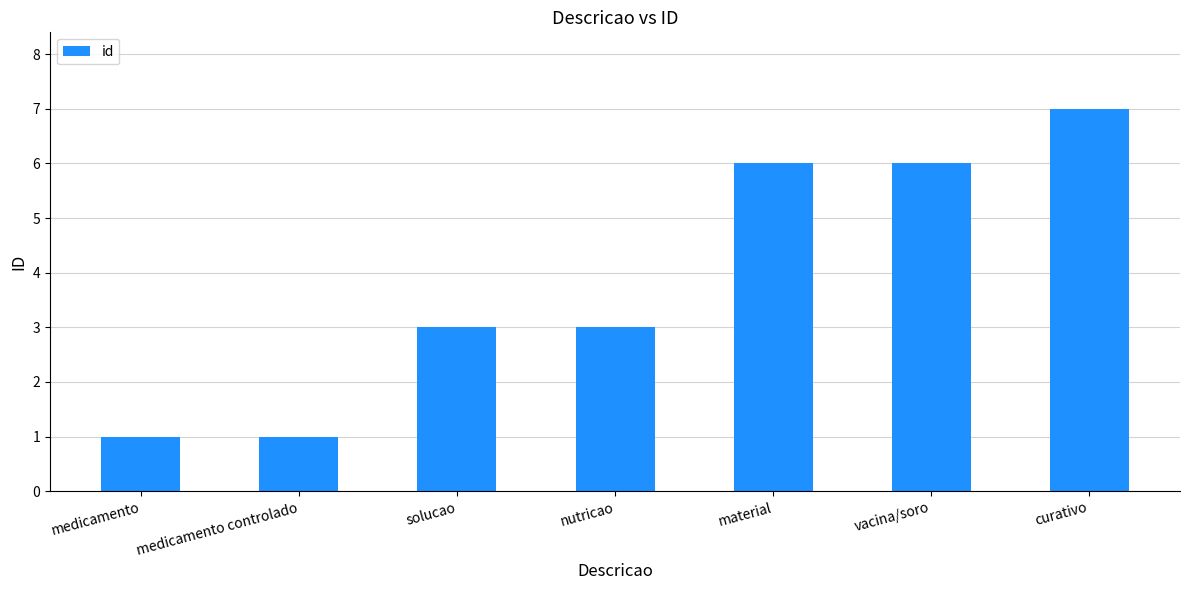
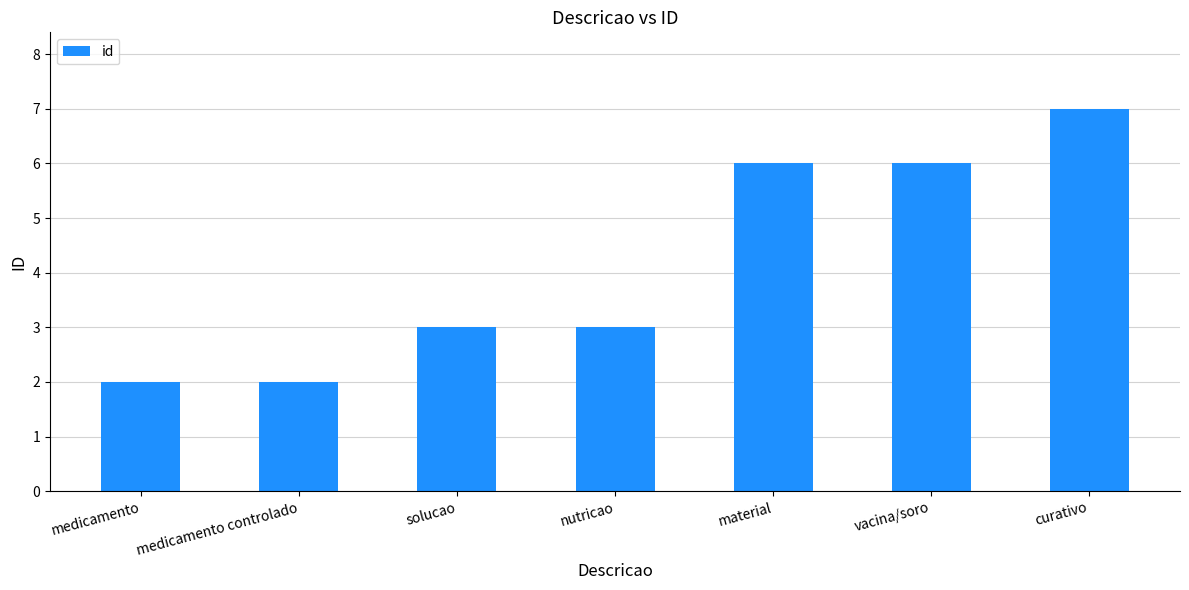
  {
-   "medicamento": 1,
-   "medicamento controlado": 1,
+   "medicamento": 2,
+   "medicamento controlado": 2,
    "solucao": 3,
    "nutricao": 3,
    "material": 6,
    "vacina/soro": 6,
    "curativo": 7
  }
